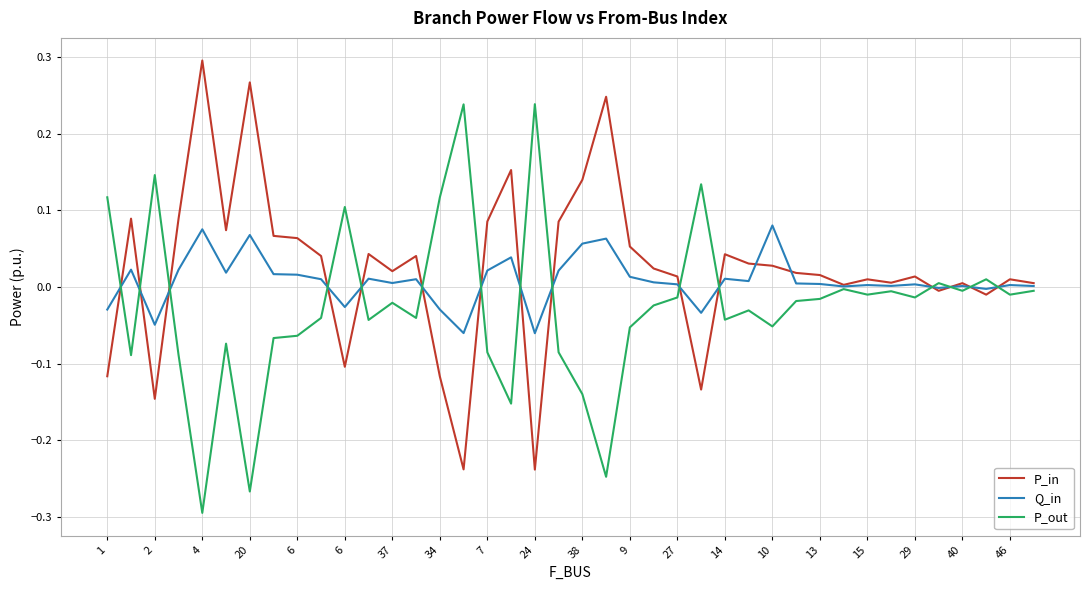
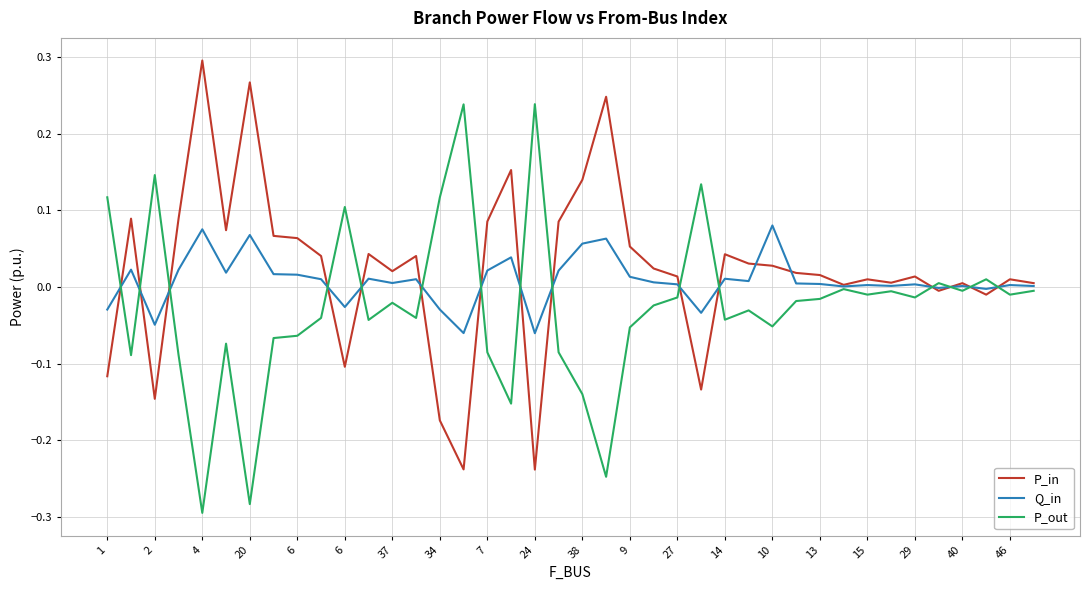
  {
    "P_in": {
      "2": -0.15,
      "4": 0.30,
      "20": 0.27,
-     "34": -0.12,
+     "34": -0.17,
      "24": -0.24,
      "38": 0.14,
      "14": 0.04,
      "10": 0.03,
      "40": 0.00,
      "46": 0.01
    },
    "Q_in": {
      "2": -0.05,
      "4": 0.08,
      "20": 0.07,
      "34": -0.03,
      "24": -0.06,
      "38": 0.06,
      "14": 0.01,
      "10": 0.08,
      "40": 0.00,
      "46": 0.00
    },
    "P_out": {
      "2": 0.15,
      "4": -0.29,
-     "20": -0.27,
+     "20": -0.28,
      "34": 0.12,
      "24": 0.24,
      "38": -0.14,
      "14": -0.04,
      "10": -0.05,
      "40": 0.00,
      "46": -0.01
    }
  }
